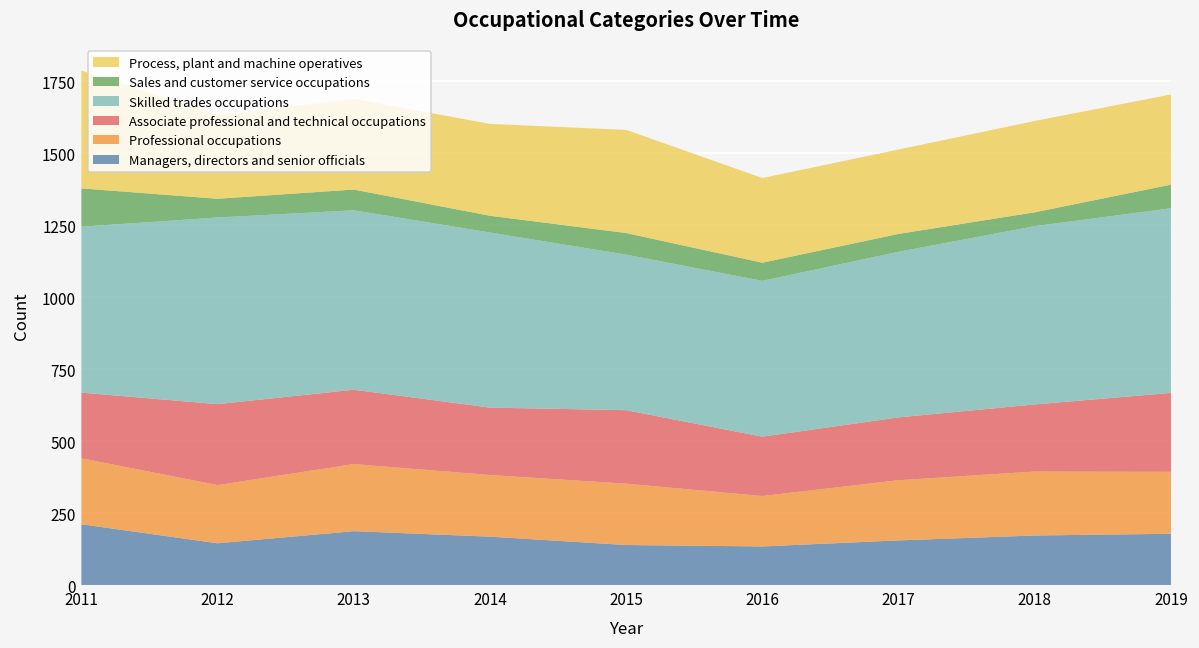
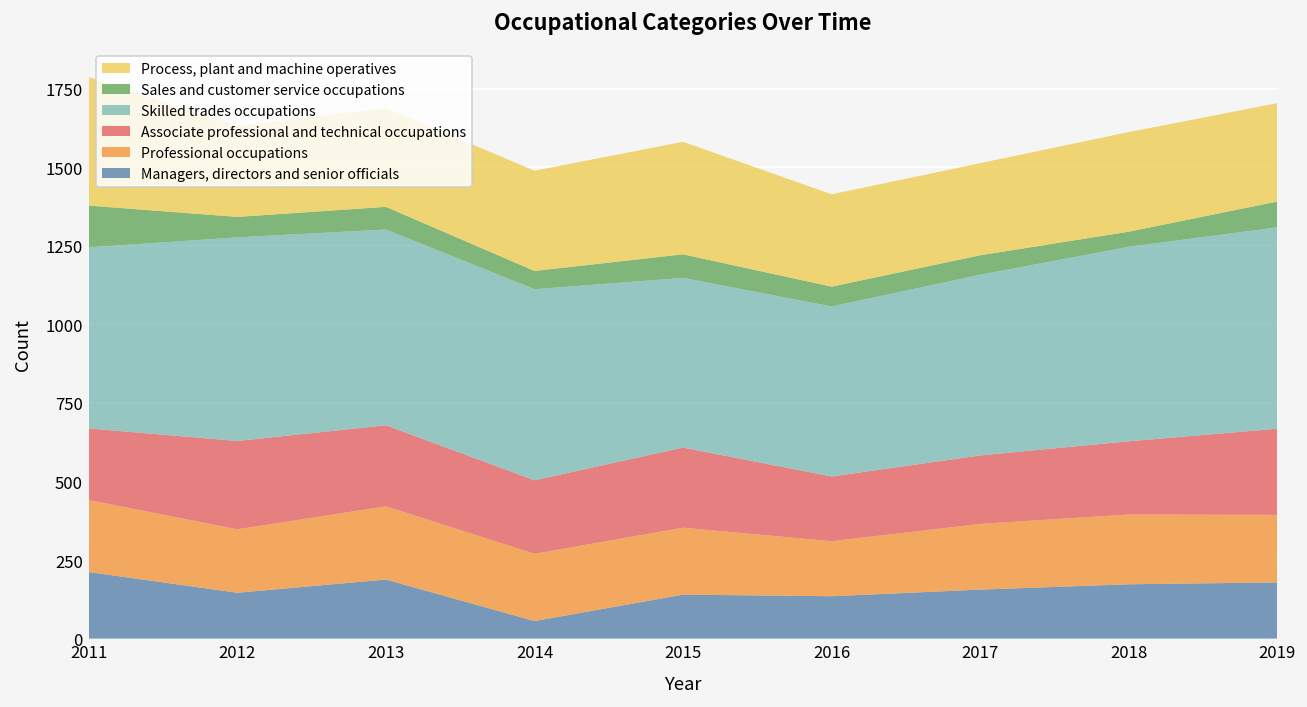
  {
    "Managers, directors and senior officials": {
      "2011": 210,
      "2012": 150,
      "2013": 190,
-     "2014": 170,
+     "2014": 60,
      "2015": 140,
      "2016": 140,
      "2017": 160,
      "2018": 170,
      "2019": 180
    },
    "Professional occupations": {
      "2011": 230,
      "2012": 200,
      "2013": 230,
      "2014": 210,
      "2015": 210,
      "2016": 180,
      "2017": 210,
      "2018": 220,
      "2019": 220
    },
    "Associate professional and technical occupations": {
      "2011": 230,
      "2012": 280,
      "2013": 260,
      "2014": 230,
      "2015": 260,
      "2016": 210,
      "2017": 220,
      "2018": 230,
      "2019": 270
    },
    "Skilled trades occupations": {
      "2011": 580,
      "2012": 650,
      "2013": 620,
      "2014": 610,
      "2015": 540,
      "2016": 540,
      "2017": 580,
      "2018": 620,
      "2019": 640
    },
    "Sales and customer service occupations": {
      "2011": 130,
      "2012": 70,
      "2013": 70,
      "2014": 60,
      "2015": 80,
      "2016": 60,
      "2017": 60,
      "2018": 50,
      "2019": 80
    },
    "Process, plant and machine operatives": {
      "2011": 410,
      "2014": 320,
      "2015": 360,
      "2016": 290,
      "2017": 290,
      "2018": 320,
      "2019": 310
    }
  }
